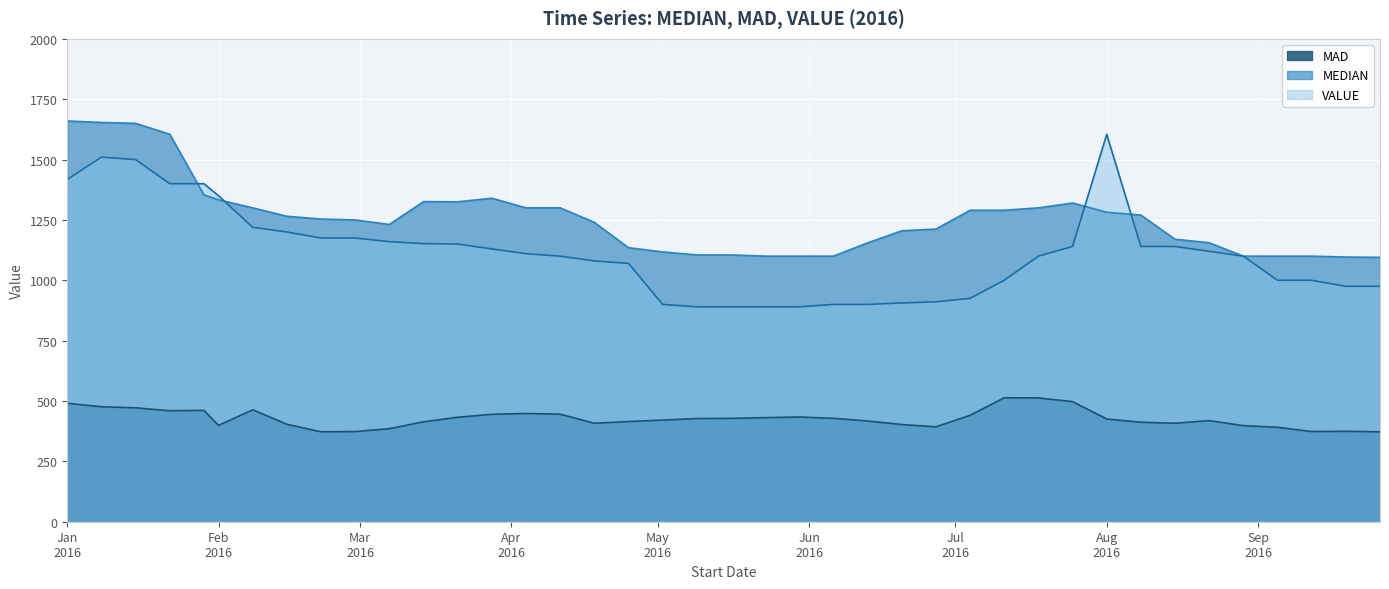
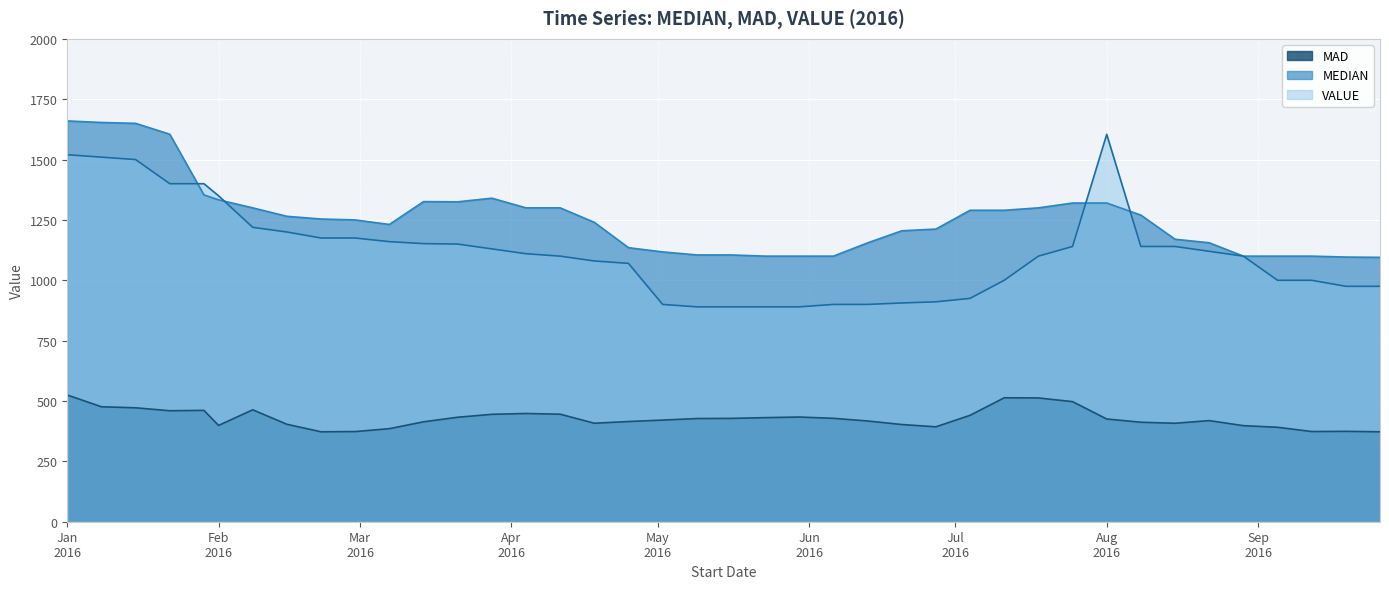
  {
    "MAD": {
-     "Jan 2016": 490,
+     "Jan 2016": 520,
      "Feb 2016": 400,
      "Aug 2016": 430
    },
    "MEDIAN": {
      "Jan 2016": 1660,
      "Feb 2016": 1330,
-     "Aug 2016": 1280
+     "Aug 2016": 1320
    },
    "VALUE": {
-     "Jan 2016": 1420,
+     "Jan 2016": 1520,
      "Feb 2016": 1350,
      "Aug 2016": 1600
    }
  }
